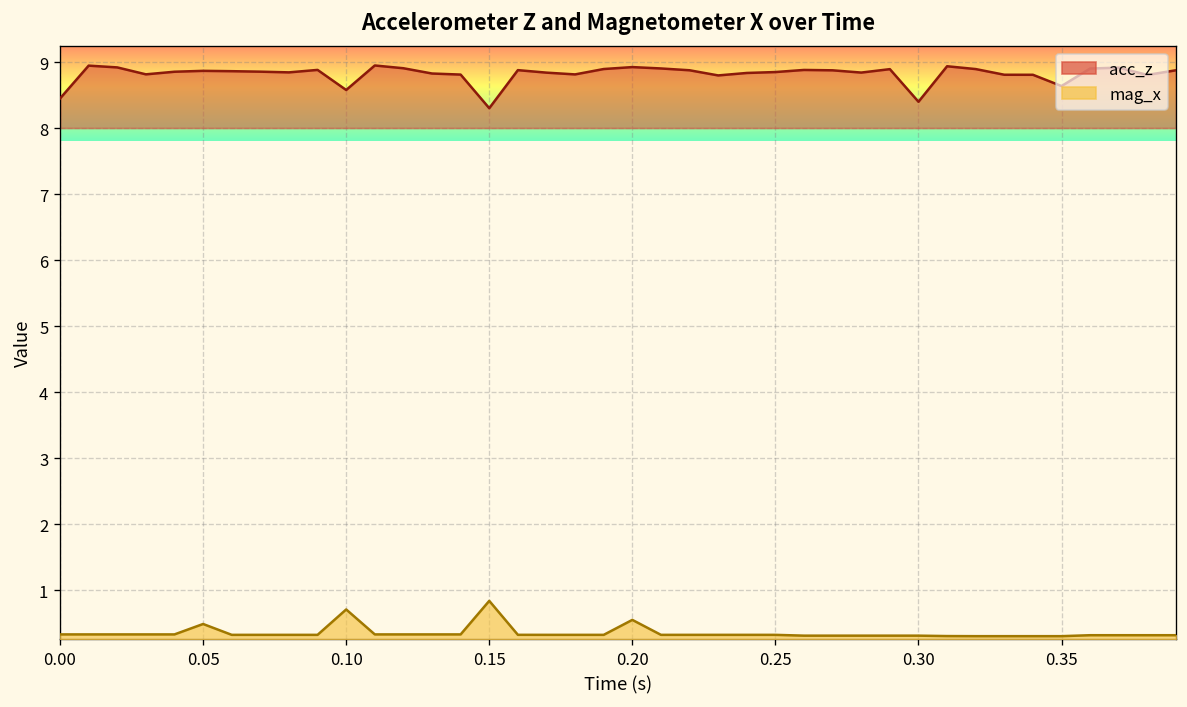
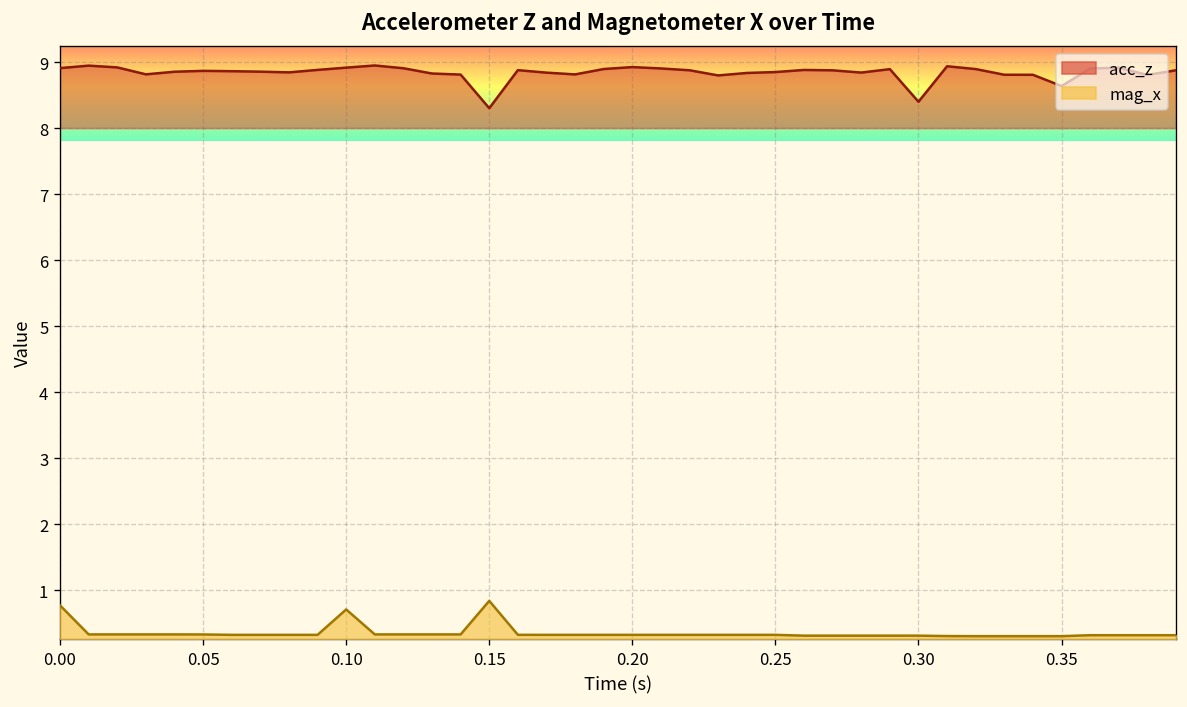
  {
    "acc_z": {
-     "0.00": 8.5,
+     "0.00": 8.9,
      "0.05": 8.9,
-     "0.10": 8.6,
+     "0.10": 8.9,
      "0.15": 8.3,
      "0.20": 8.9,
      "0.25": 8.9,
      "0.30": 8.4
    },
    "mag_x": {
-     "0.00": 0.3,
-     "0.05": 0.5,
+     "0.00": 0.8,
+     "0.05": 0.3,
      "0.10": 0.7,
      "0.15": 0.8,
-     "0.20": 0.6,
+     "0.20": 0.3,
      "0.25": 0.3,
      "0.30": 0.3,
      "0.35": 0.3
    }
  }
